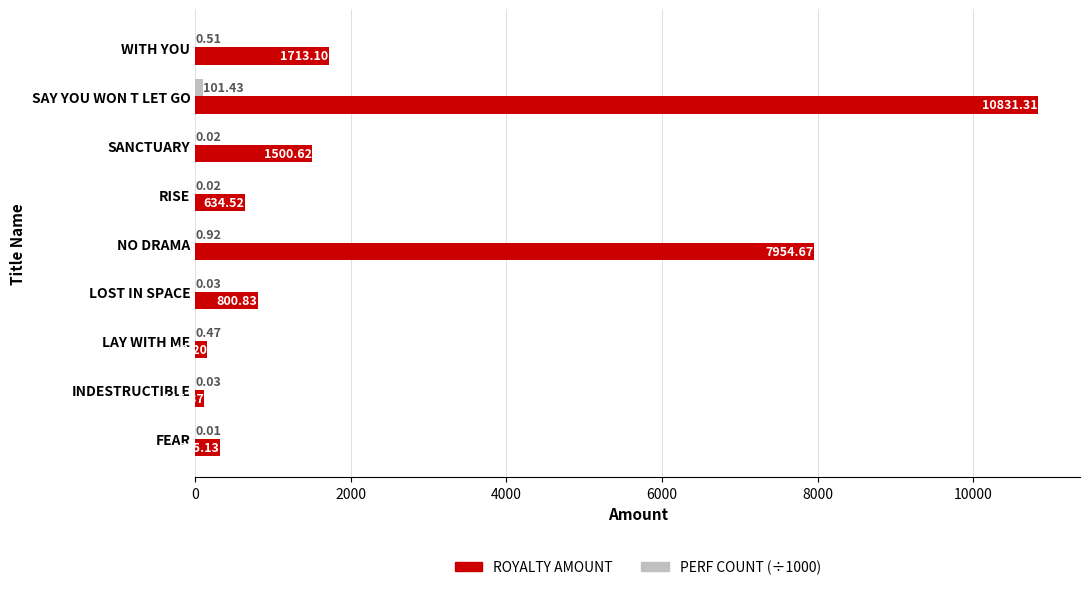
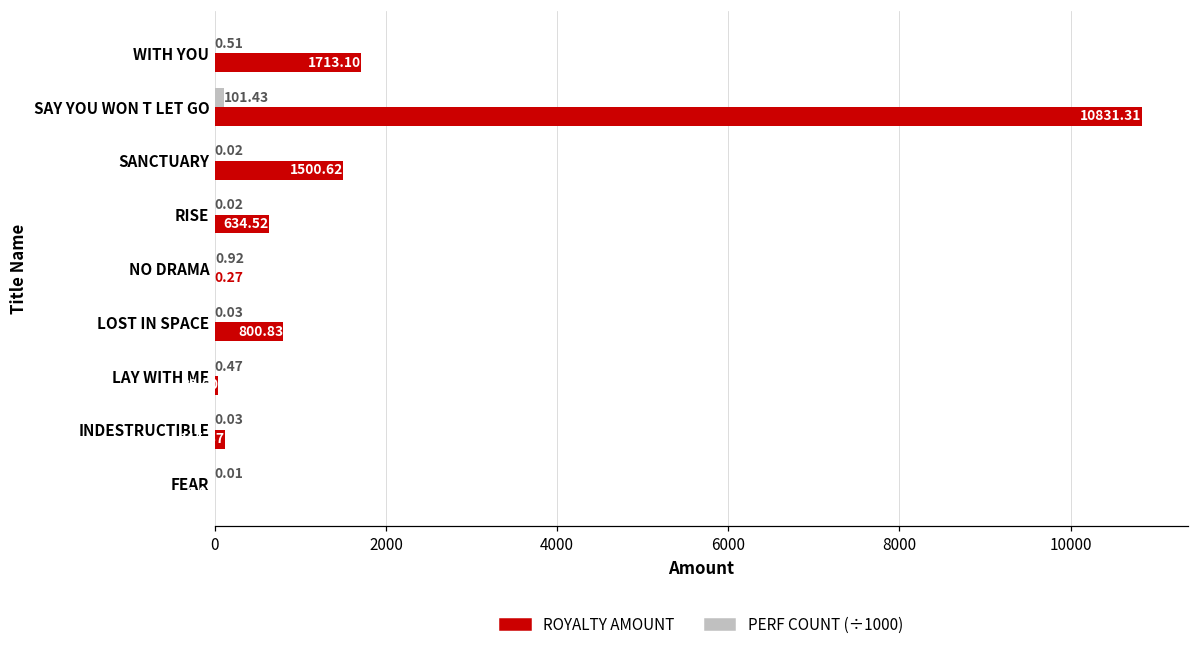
  {
    "PERF COUNT (÷1000)": {
      "WITH YOU": 0.51,
      "SAY YOU WON T LET GO": 101.43,
      "SANCTUARY": 0.02,
      "RISE": 0.02,
      "NO DRAMA": 0.92,
      "LOST IN SPACE": 0.03,
      "LAY WITH ME": 0.47,
      "INDESTRUCTIBLE": 0.03,
      "FEAR": 0.01
    },
    "ROYALTY AMOUNT": {
      "WITH YOU": 1713.10,
      "SAY YOU WON T LET GO": 10831.31,
      "SANCTUARY": 1500.62,
      "RISE": 634.52,
-     "NO DRAMA": 7954.67,
+     "NO DRAMA": 0.27,
      "LOST IN SPACE": 800.83,
-     "LAY WITH ME": 100,
-     "FEAR": 300
+     "LAY WITH ME": 0,
+     "FEAR": 0
    }
  }
